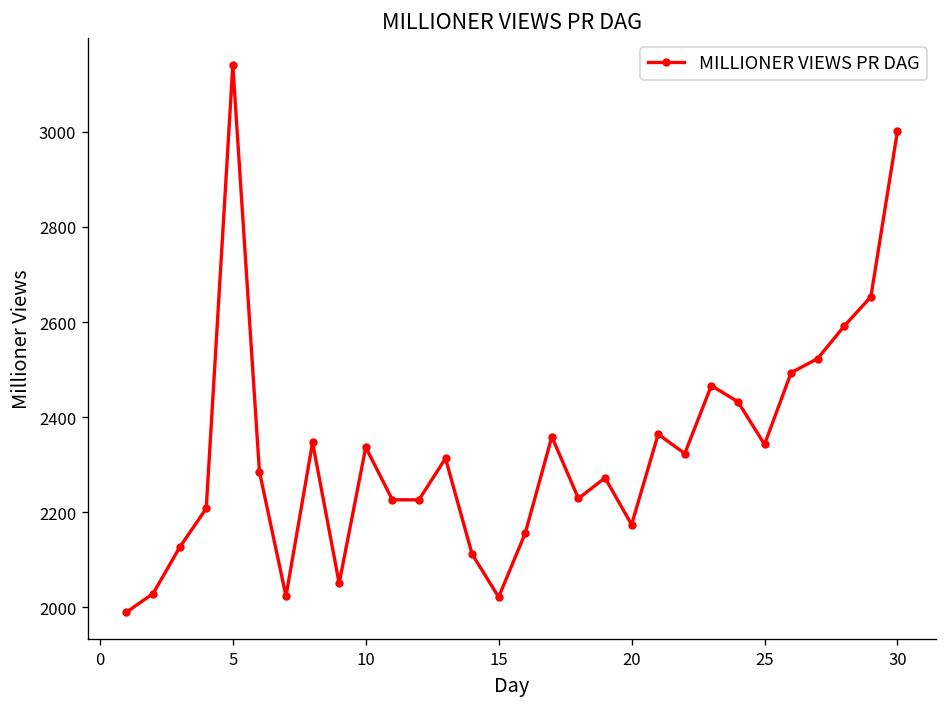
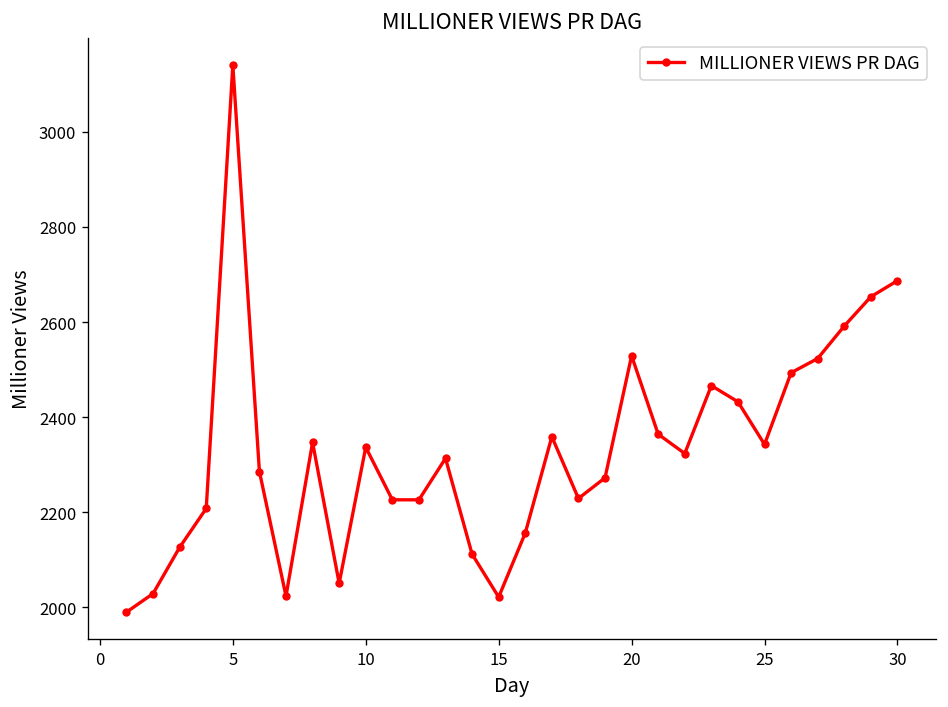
  {
    "5": 3140,
    "10": 2340,
    "15": 2020,
-   "20": 2170,
+   "20": 2530,
    "25": 2340,
-   "30": 3000
+   "30": 2690
  }
